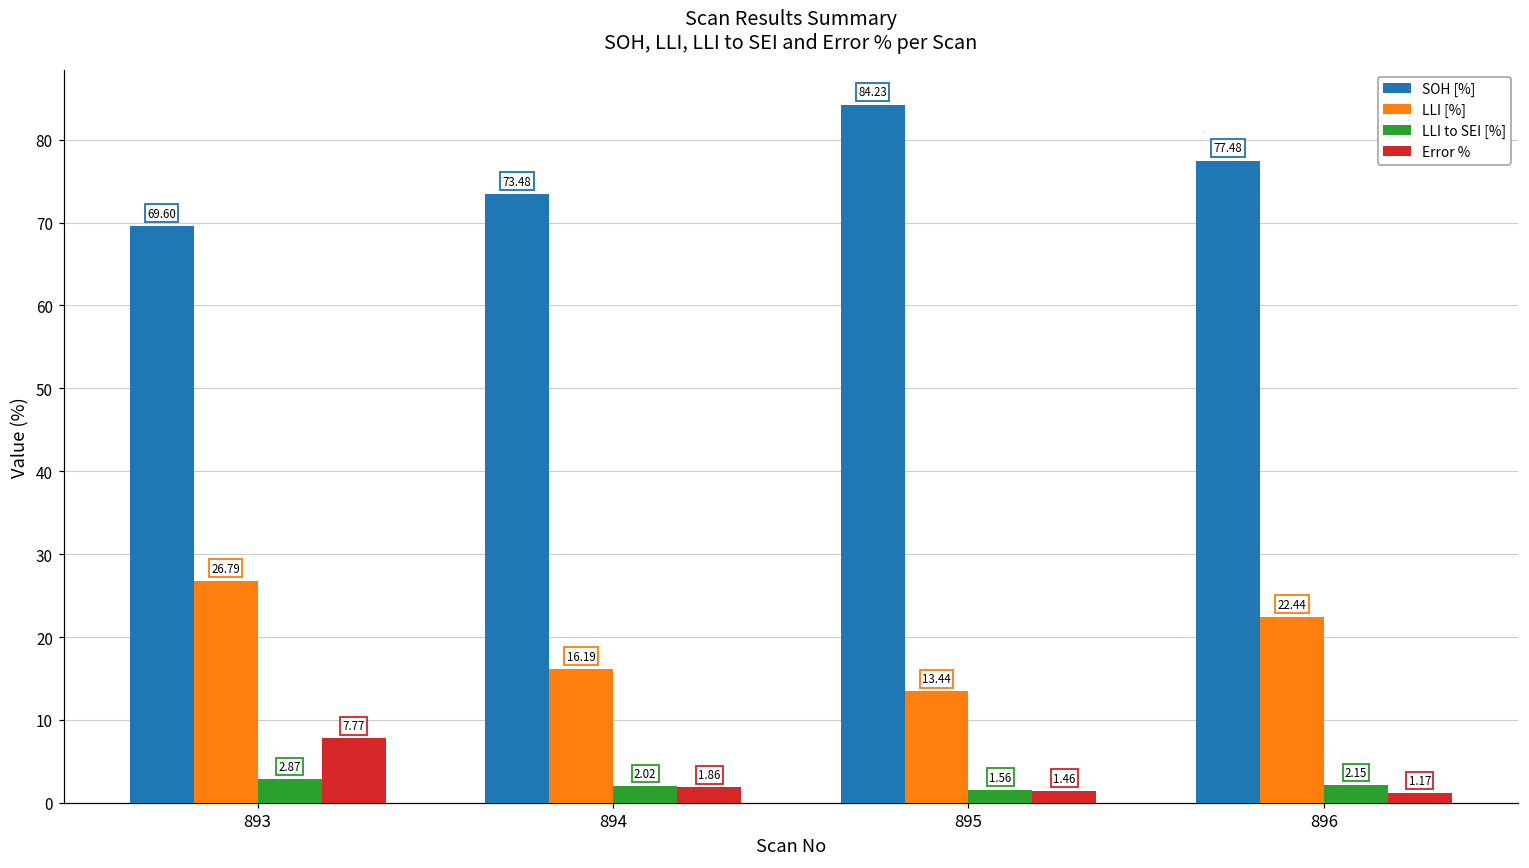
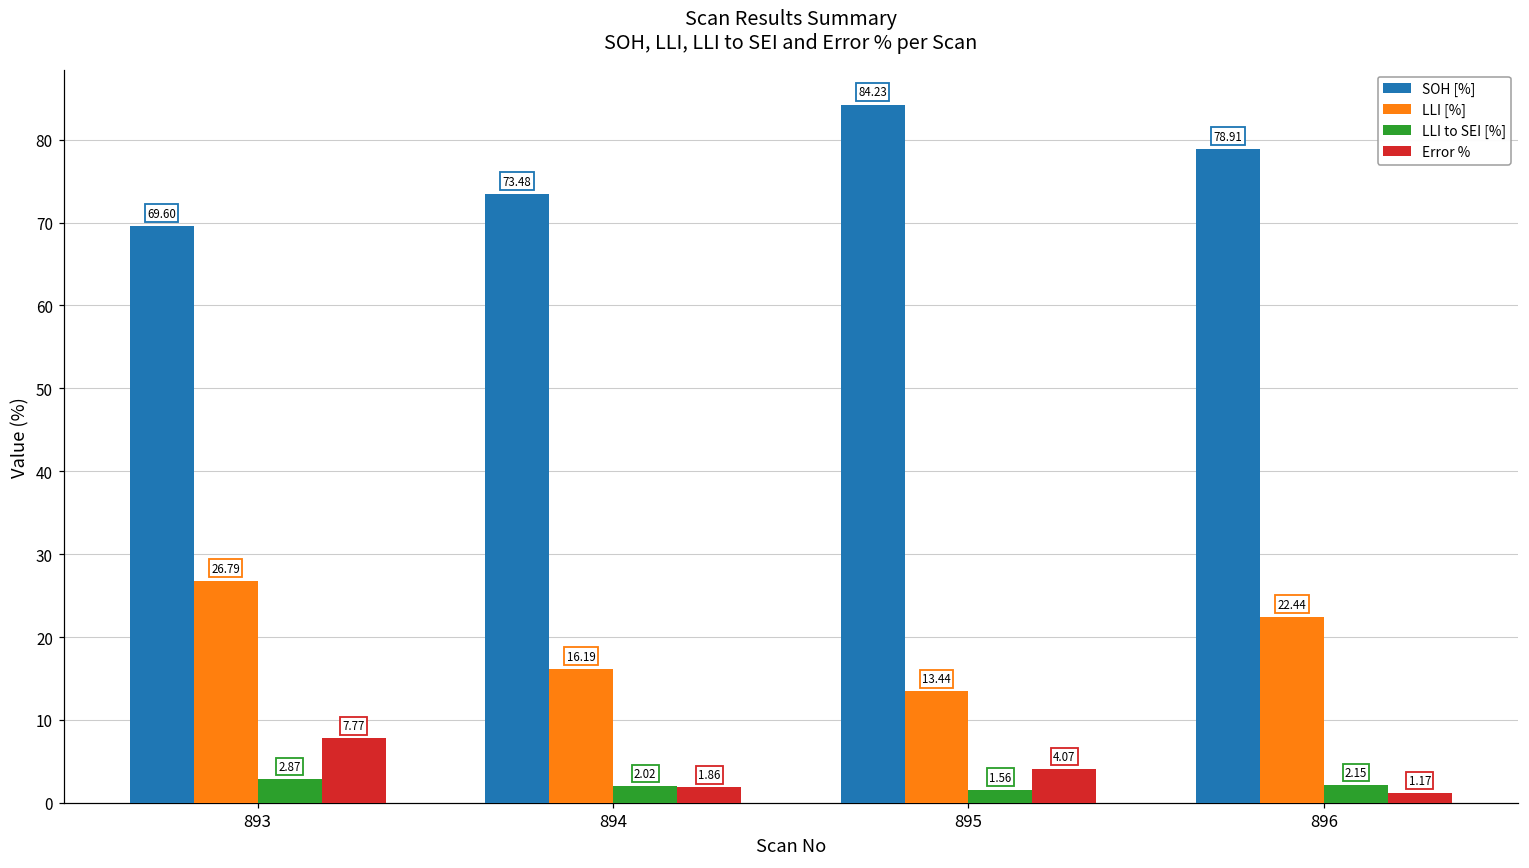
  {
    "SOH [%]": {
-     "896": 77.48
+     "896": 78.91
    },
    "Error %": {
-     "895": 1.46
+     "895": 4.07
    }
  }
